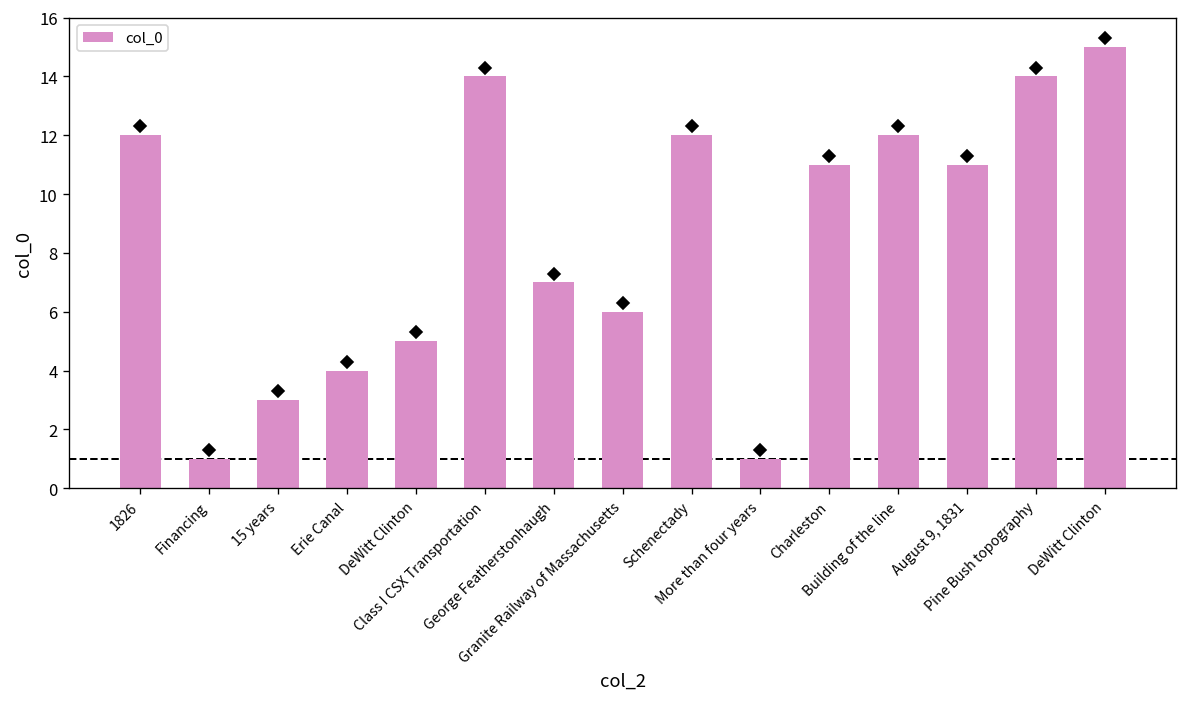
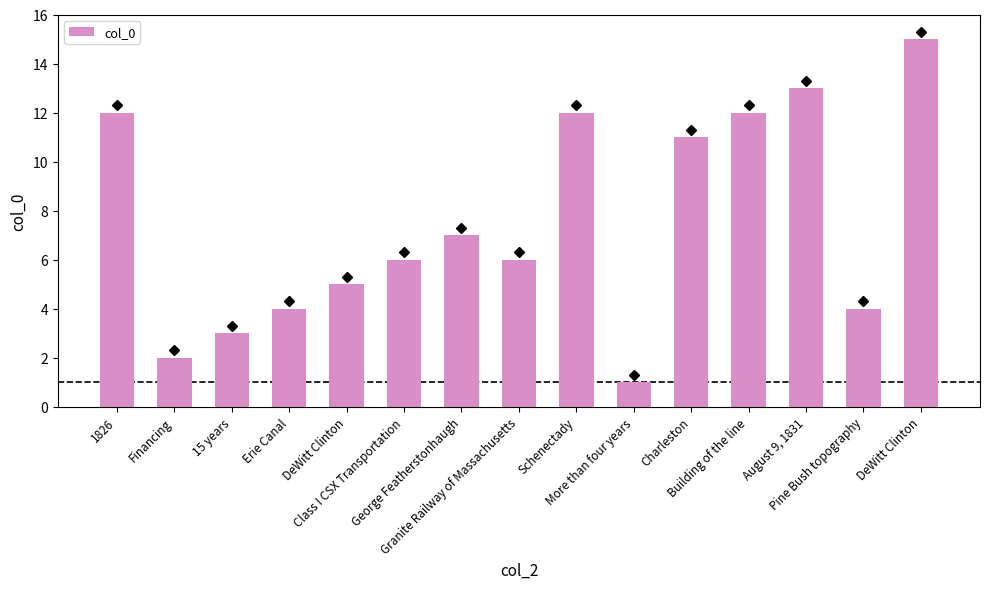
  {
    "col_0": {
      "1826": 12,
-     "Financing": 1,
+     "Financing": 2,
      "15 years": 3,
      "Erie Canal": 4,
-     "Class I CSX Transportation": 14,
+     "Class I CSX Transportation": 6,
      "George Featherstonhaugh": 7,
      "Granite Railway of Massachusetts": 6,
      "Schenectady": 12,
      "More than four years": 1,
      "Charleston": 11,
      "Building of the line": 12,
-     "August 9, 1831": 11,
-     "Pine Bush topography": 14
+     "August 9, 1831": 13,
+     "Pine Bush topography": 4
    }
  }
